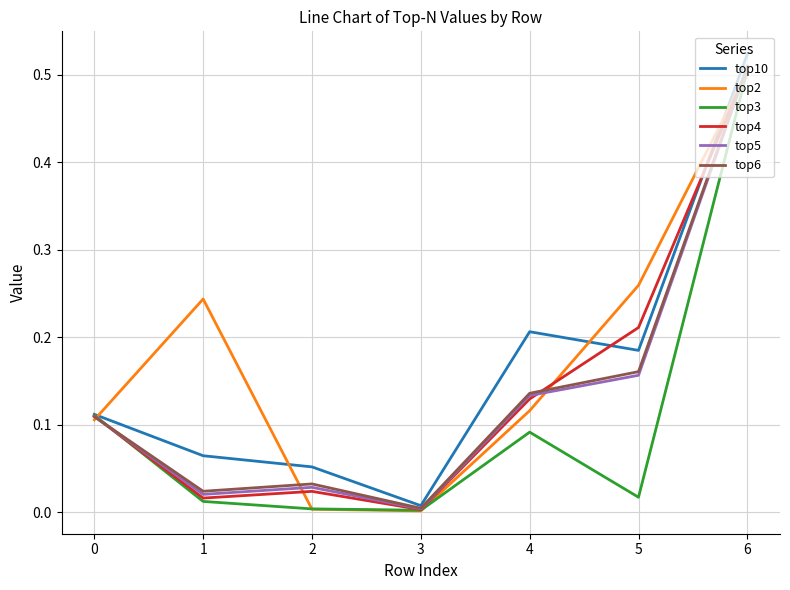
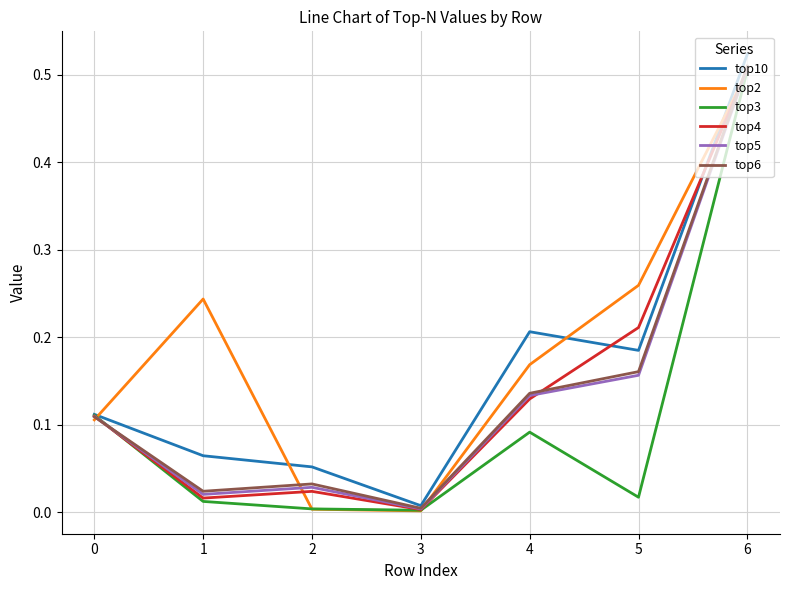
  {
    "top10": {
      "1": 0.06,
      "2": 0.05,
      "3": 0.01,
      "4": 0.21,
      "5": 0.18
    },
    "top2": {
      "0": 0.11,
      "1": 0.24,
-     "4": 0.12,
+     "4": 0.17,
      "5": 0.26
    },
    "top3": {
      "1": 0.01,
      "4": 0.09,
      "5": 0.02
    },
    "top4": {
      "1": 0.02,
      "2": 0.02,
      "4": 0.13,
      "5": 0.21
    },
    "top5": {
      "1": 0.02,
      "2": 0.03,
      "5": 0.16
    },
    "top6": {
      "1": 0.02,
      "2": 0.03,
      "5": 0.16
    }
  }
